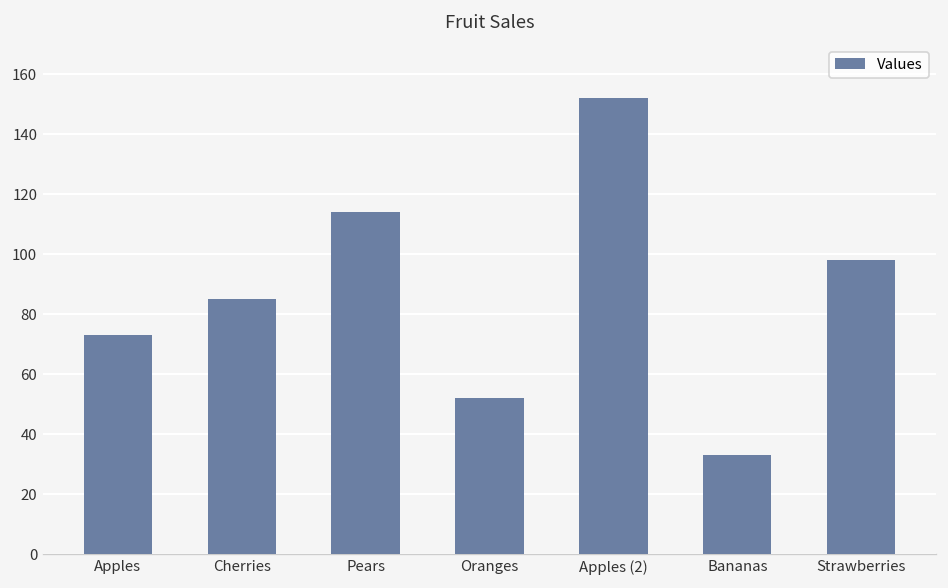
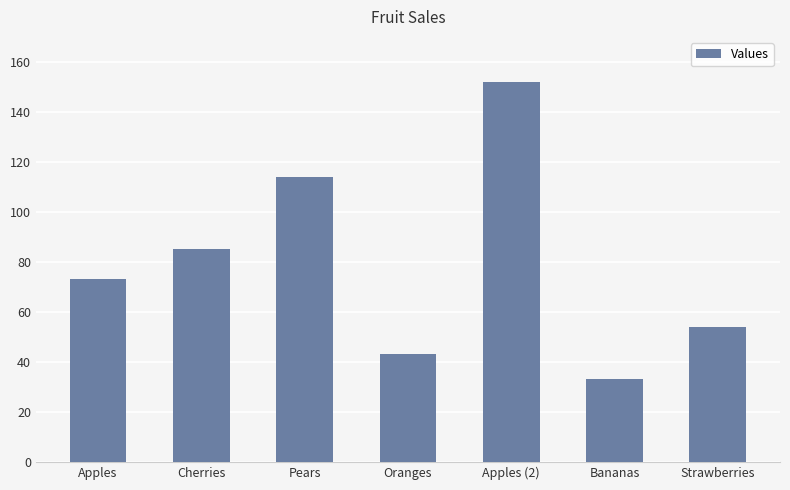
  {
    "Apples": 73,
    "Cherries": 85,
    "Pears": 114,
-   "Oranges": 52,
+   "Oranges": 43,
    "Apples (2)": 152,
    "Bananas": 33,
-   "Strawberries": 98
+   "Strawberries": 54
  }
